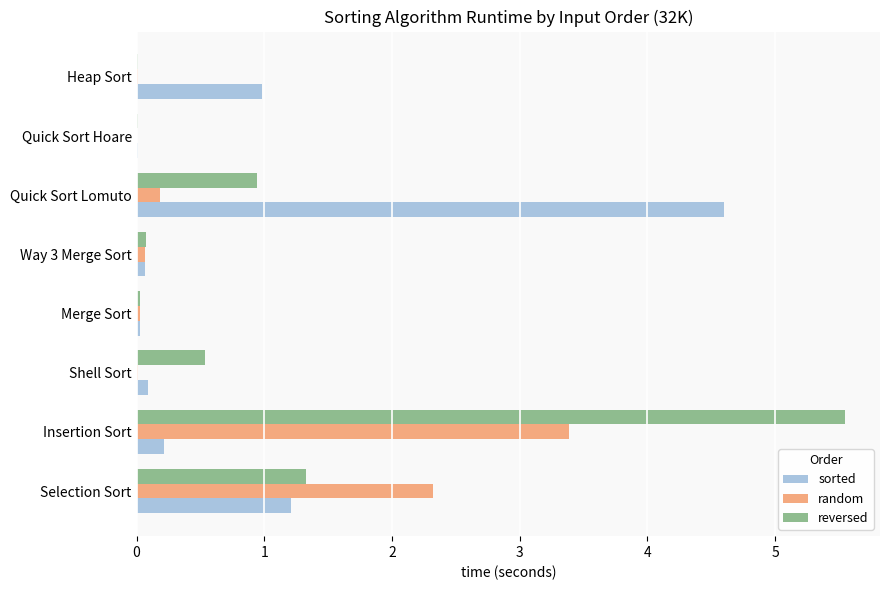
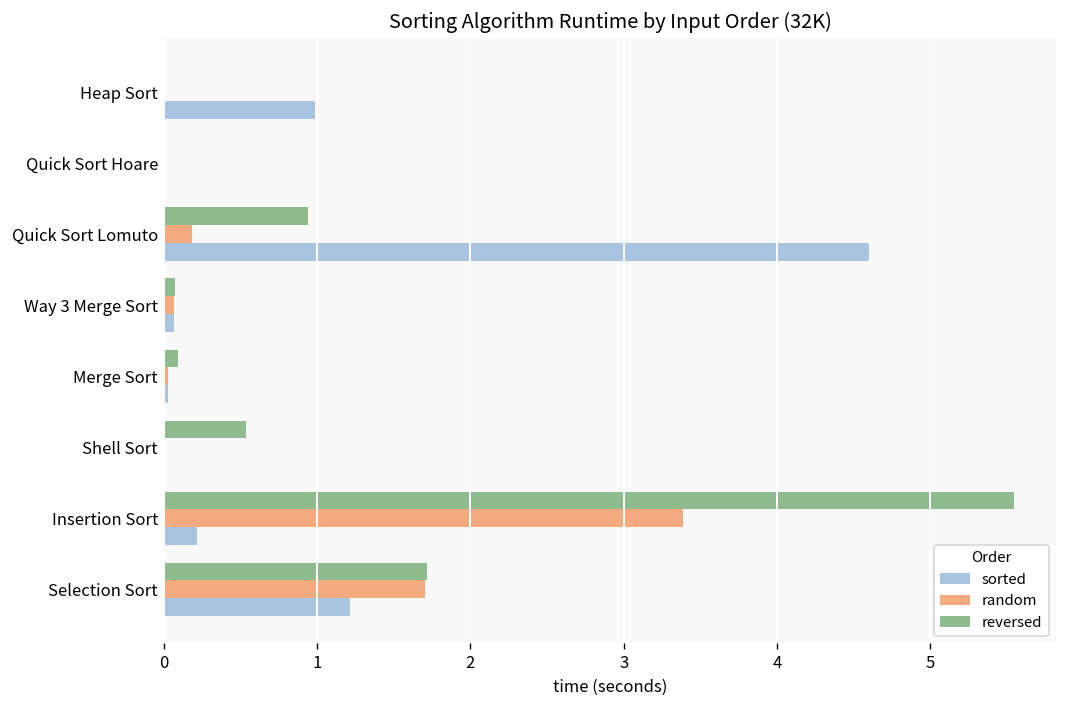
  {
    "sorted": {
      "Heap Sort": 0.98,
      "Quick Sort Lomuto": 4.60,
      "Way 3 Merge Sort": 0.06,
      "Merge Sort": 0.03,
-     "Shell Sort": 0.09,
+     "Shell Sort": 0.00,
      "Insertion Sort": 0.21,
      "Selection Sort": 1.21
    },
    "random": {
      "Quick Sort Lomuto": 0.18,
      "Way 3 Merge Sort": 0.07,
      "Merge Sort": 0.03,
      "Insertion Sort": 3.39,
-     "Selection Sort": 2.32
+     "Selection Sort": 1.70
    },
    "reversed": {
      "Quick Sort Lomuto": 0.94,
      "Way 3 Merge Sort": 0.07,
-     "Merge Sort": 0.03,
+     "Merge Sort": 0.09,
      "Shell Sort": 0.54,
      "Insertion Sort": 5.54,
-     "Selection Sort": 1.33
+     "Selection Sort": 1.72
    }
  }
